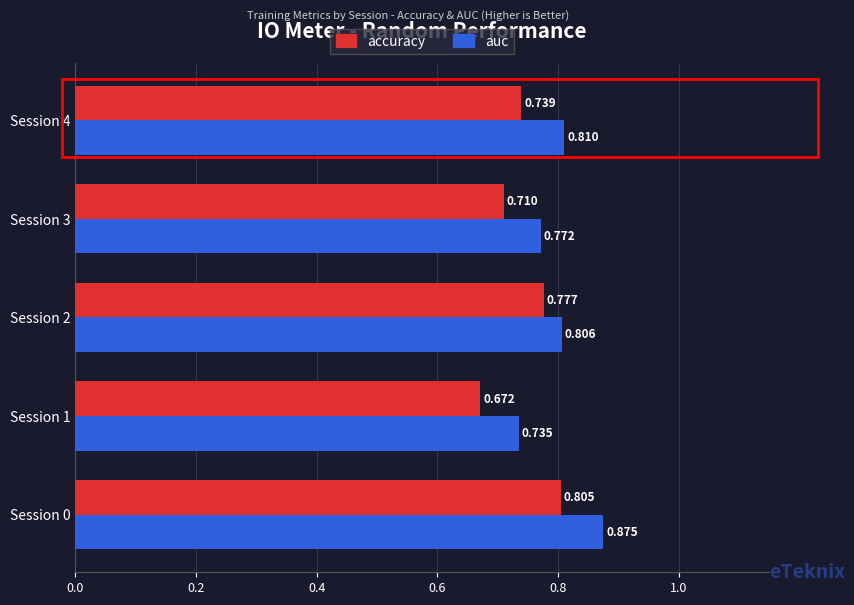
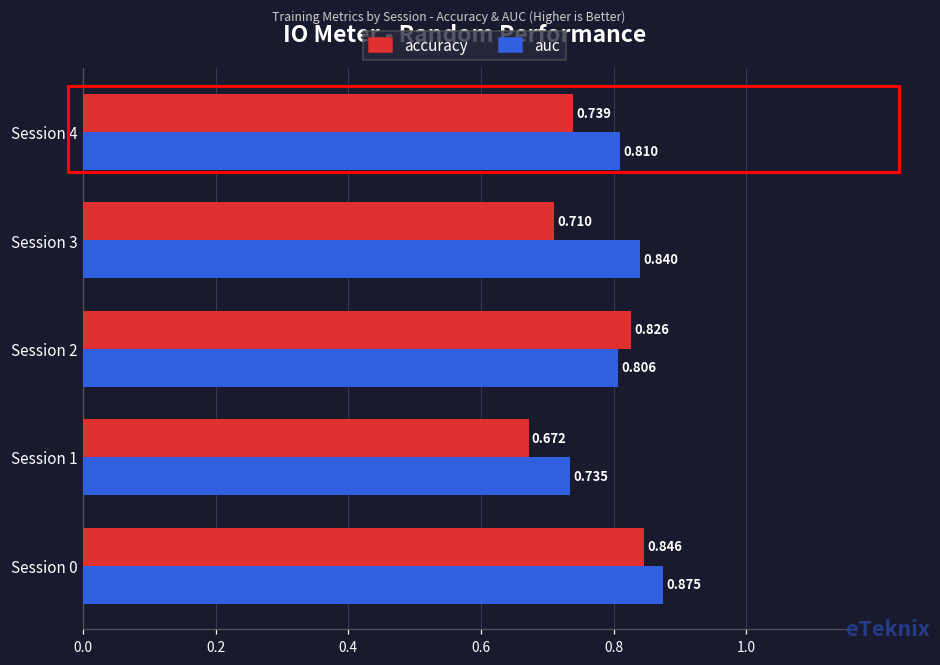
  {
    "accuracy": {
      "Session 4": 0.739,
      "Session 3": 0.710,
-     "Session 2": 0.777,
+     "Session 2": 0.826,
      "Session 1": 0.672,
-     "Session 0": 0.805
+     "Session 0": 0.846
    },
    "auc": {
      "Session 4": 0.810,
-     "Session 3": 0.772,
+     "Session 3": 0.840,
      "Session 2": 0.806,
      "Session 1": 0.735,
      "Session 0": 0.875
    }
  }
